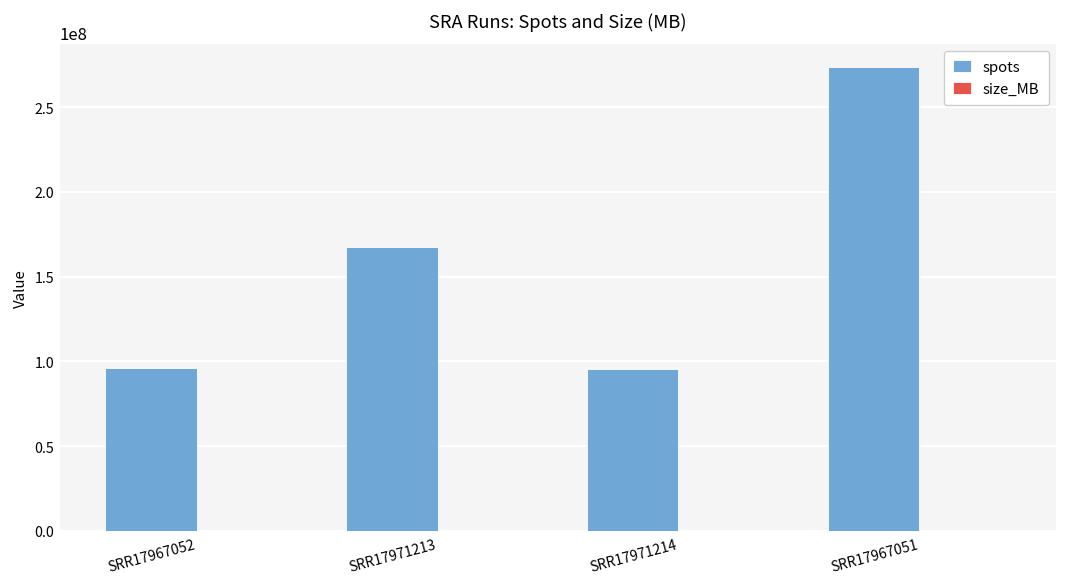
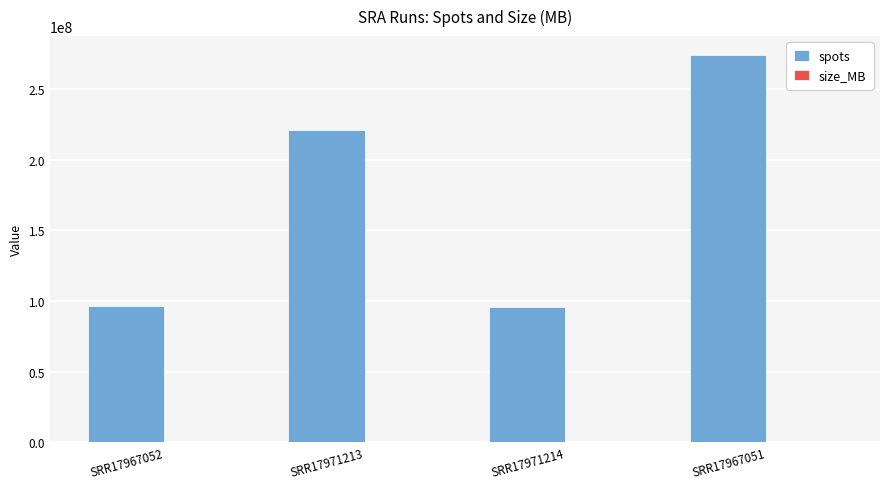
  {
    "spots": {
      "SRR17967052": 96000000,
-     "SRR17971213": 168000000,
+     "SRR17971213": 221000000,
      "SRR17971214": 96000000,
      "SRR17967051": 274000000
    }
  }
